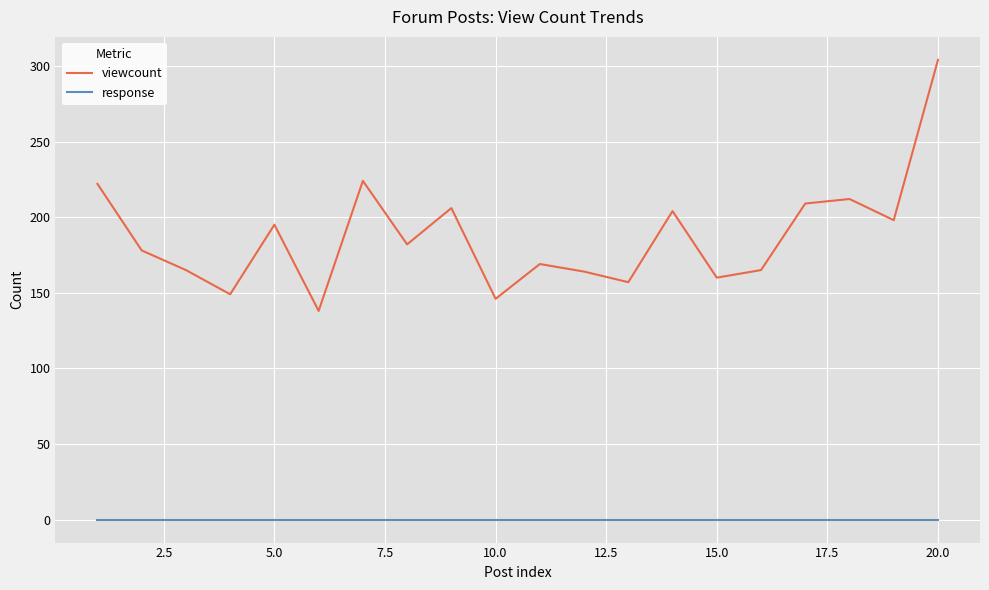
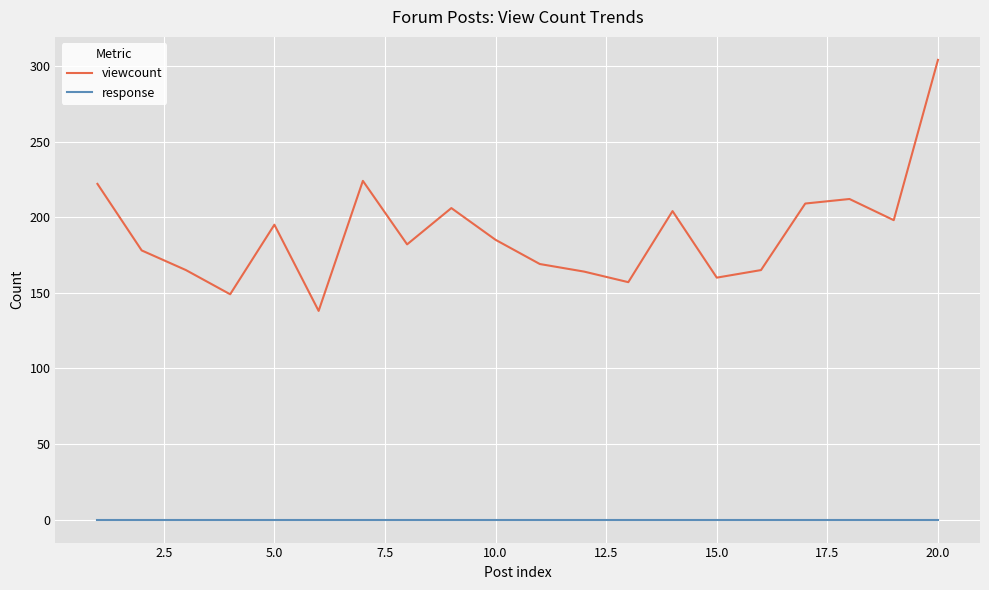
  {
    "viewcount": {
      "5.0": 195,
-     "10.0": 146,
+     "10.0": 185,
      "15.0": 160,
      "20.0": 304
    },
    "response": {
      "5.0": 0,
      "10.0": 0,
      "15.0": 0,
      "20.0": 0
    }
  }
